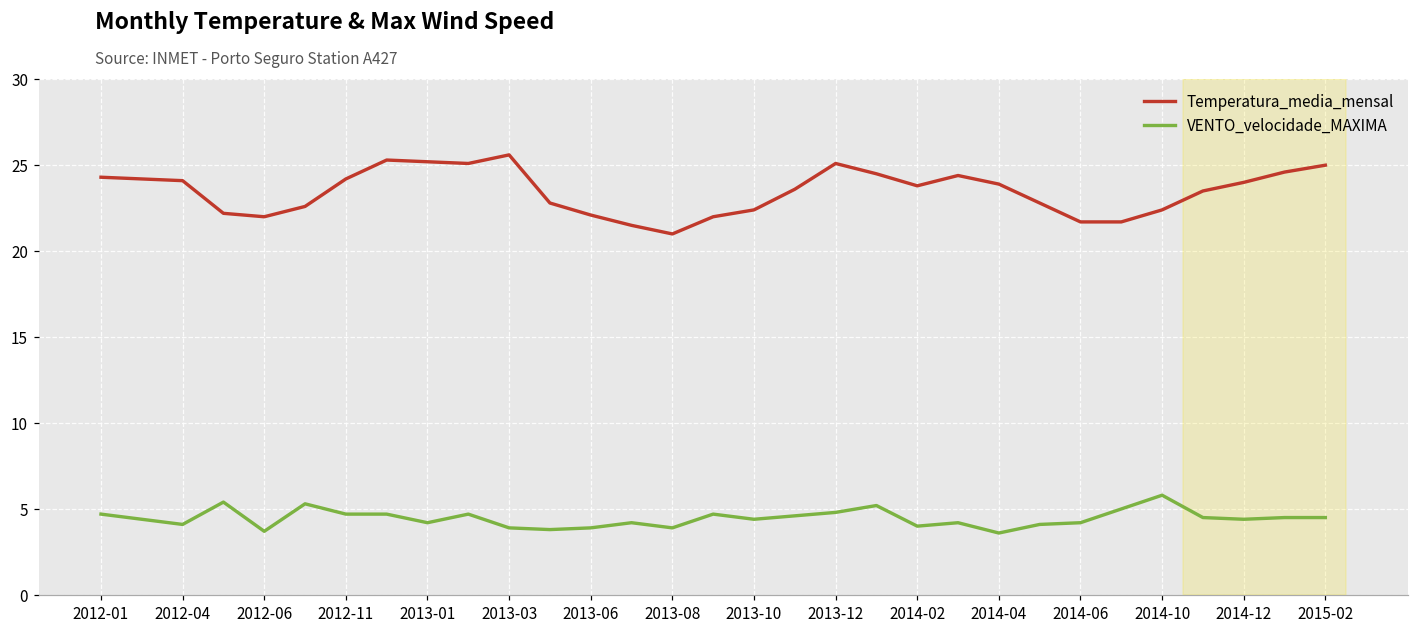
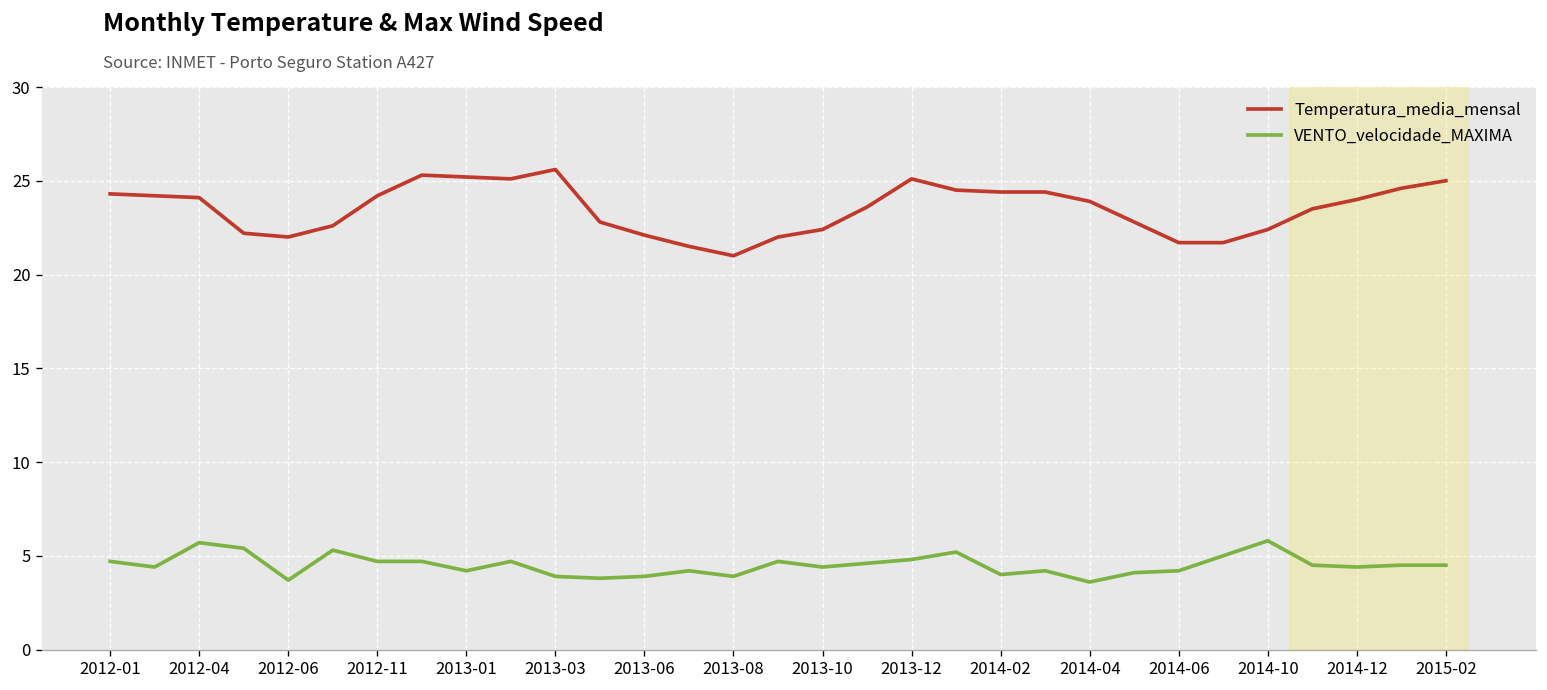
  {
    "Temperatura_media_mensal": {
      "2012-01": 24.3,
      "2012-04": 24.1,
      "2012-06": 22.0,
      "2012-11": 24.2,
      "2013-01": 25.2,
      "2013-03": 25.6,
      "2013-06": 22.1,
      "2013-08": 21.0,
      "2013-10": 22.4,
      "2013-12": 25.1,
-     "2014-02": 23.8,
+     "2014-02": 24.4,
      "2014-04": 23.9,
      "2014-06": 21.7,
      "2014-10": 22.4,
      "2014-12": 24.0,
      "2015-02": 25.0
    },
    "VENTO_velocidade_MAXIMA": {
      "2012-01": 4.7,
-     "2012-04": 4.1,
+     "2012-04": 5.7,
      "2012-06": 3.7,
      "2012-11": 4.7,
      "2013-01": 4.2,
      "2013-03": 3.9,
      "2013-06": 3.9,
      "2013-08": 3.9,
      "2013-10": 4.4,
      "2013-12": 4.8,
      "2014-02": 4.0,
      "2014-04": 3.6,
      "2014-06": 4.2,
      "2014-10": 5.8,
      "2014-12": 4.4,
      "2015-02": 4.5
    }
  }
